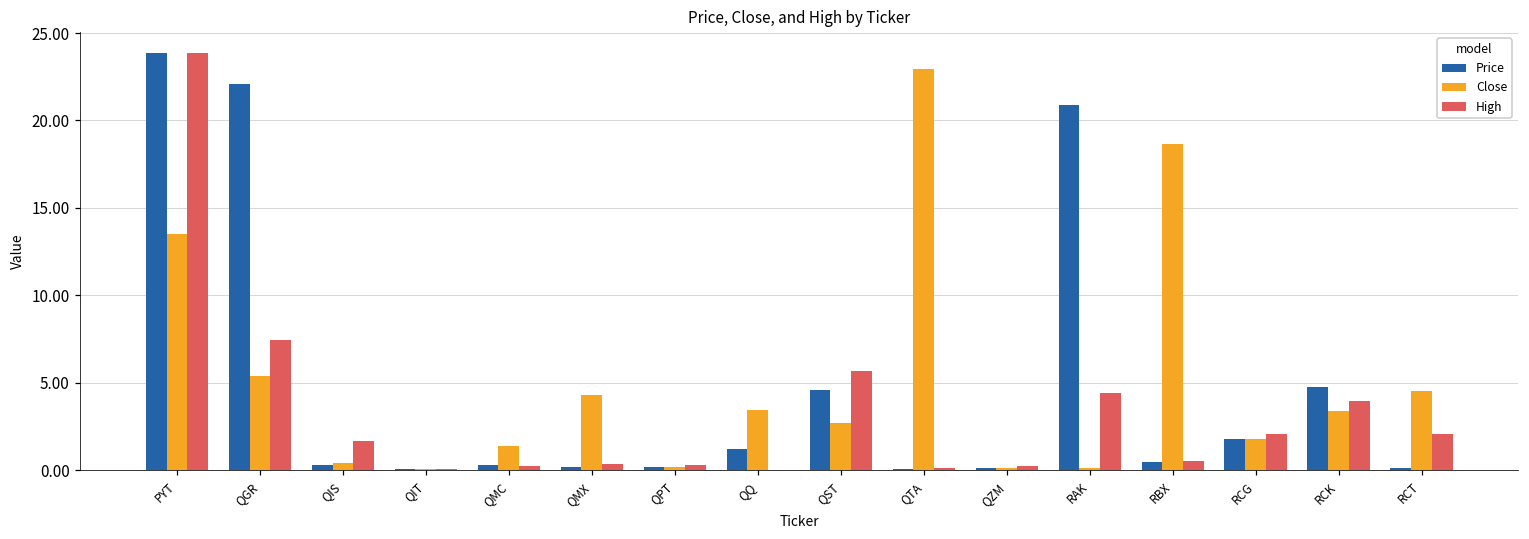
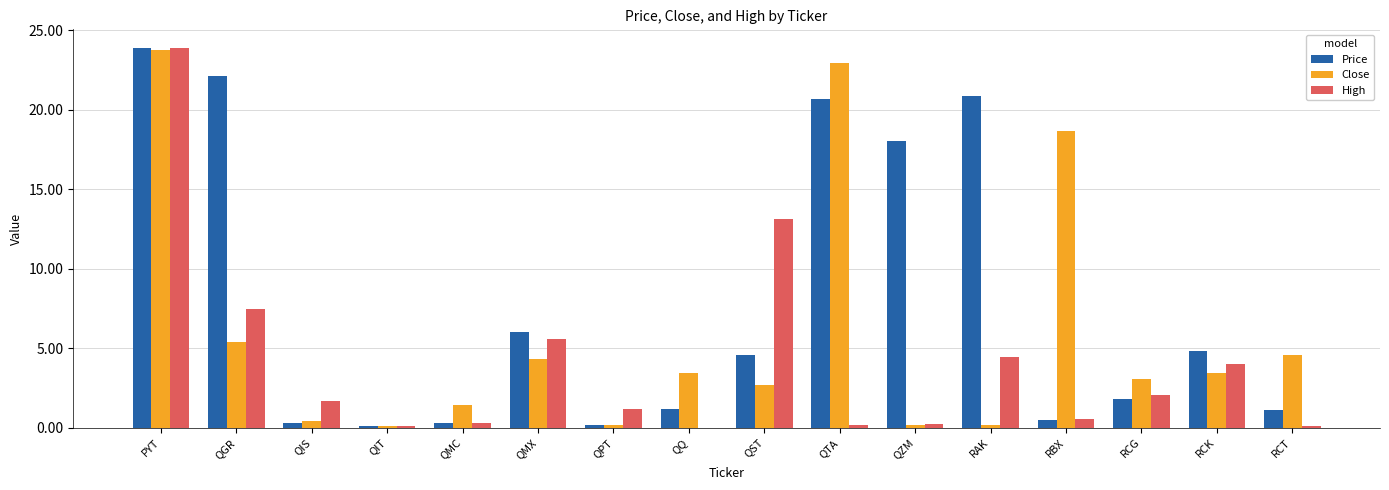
  {
    "Price": {
      "PYT": 23.9,
      "QGR": 22.1,
      "QIS": 0.3,
      "QMC": 0.3,
-     "QMX": 0.2,
+     "QMX": 6.0,
      "QPT": 0.2,
      "QQ": 1.2,
      "QST": 4.6,
-     "QTA": 0.1,
-     "QZM": 0.1,
+     "QTA": 20.7,
+     "QZM": 18.0,
      "RAK": 20.9,
      "RBX": 0.5,
      "RCG": 1.8,
      "RCK": 4.8,
-     "RCT": 0.1
+     "RCT": 1.1
    },
    "Close": {
-     "PYT": 13.5,
+     "PYT": 23.8,
      "QGR": 5.4,
      "QIS": 0.4,
      "QMC": 1.4,
      "QMX": 4.3,
      "QPT": 0.2,
      "QQ": 3.5,
      "QST": 2.7,
      "QTA": 22.9,
      "RBX": 18.6,
-     "RCG": 1.8,
+     "RCG": 3.1,
      "RCK": 3.4,
      "RCT": 4.6
    },
    "High": {
      "PYT": 23.9,
      "QGR": 7.5,
      "QIS": 1.7,
      "QMC": 0.3,
-     "QMX": 0.4,
-     "QPT": 0.3,
+     "QMX": 5.5,
+     "QPT": 1.2,
      "QQ": 0.0,
-     "QST": 5.7,
+     "QST": 13.1,
      "QZM": 0.2,
      "RAK": 4.4,
      "RBX": 0.6,
      "RCG": 2.1,
      "RCK": 4.0,
-     "RCT": 2.1
+     "RCT": 0.1
    }
  }
